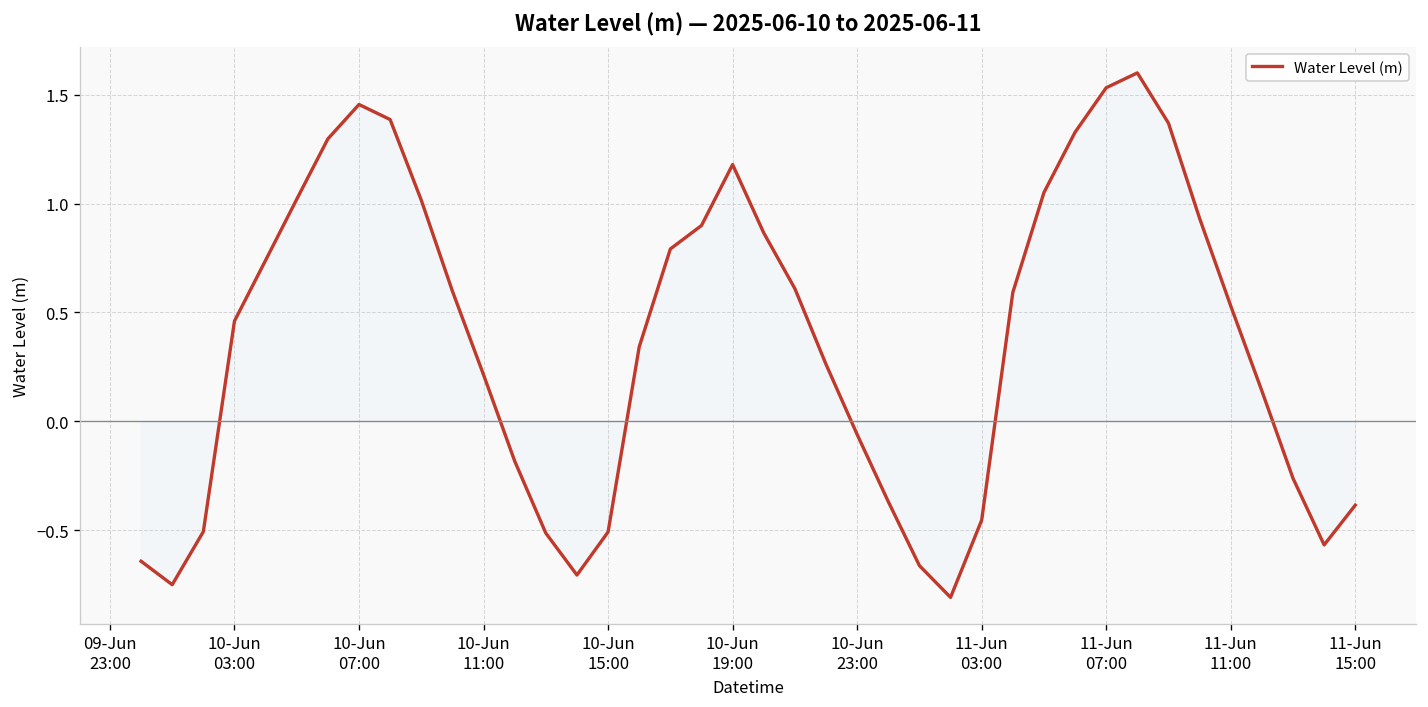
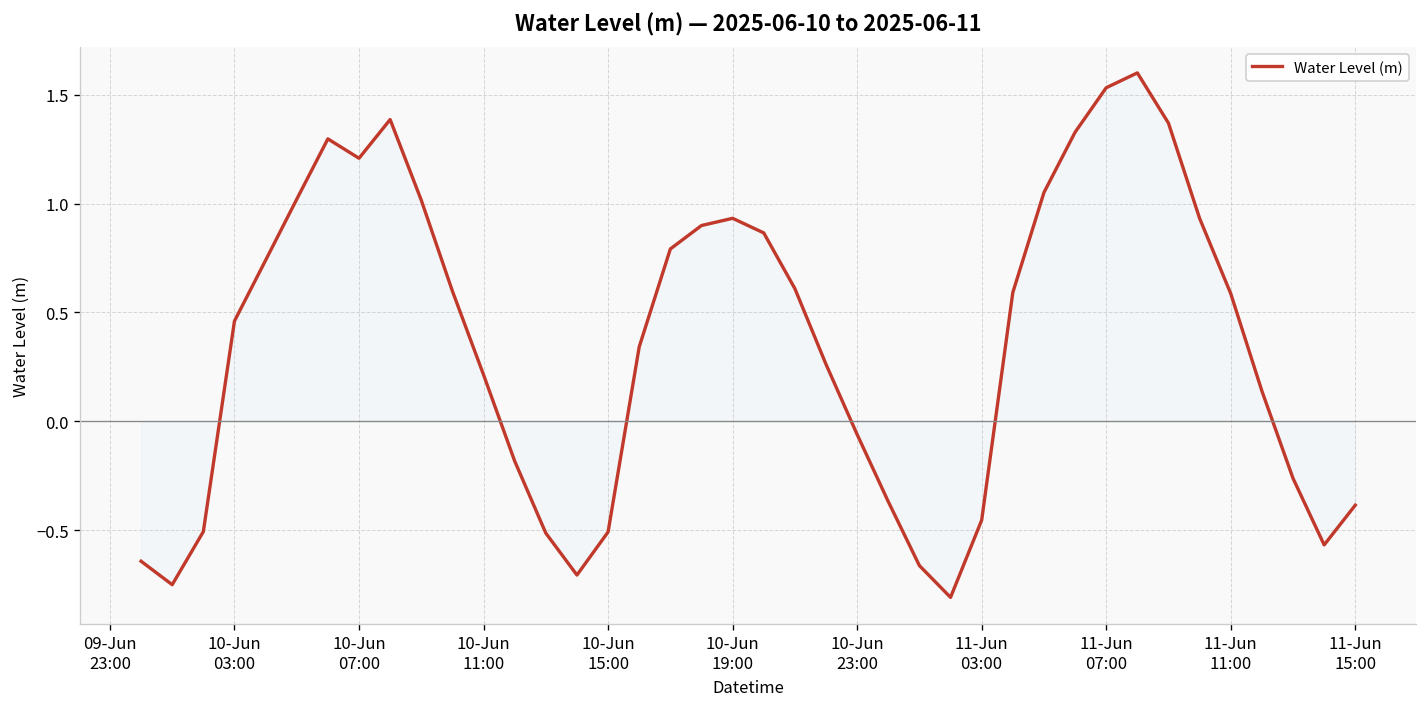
  {
    "Water Level (m)": {
-     "10-Jun 07:00": 1.45,
+     "10-Jun 07:00": 1.21,
      "10-Jun 15:00": -0.51,
-     "10-Jun 19:00": 1.18,
+     "10-Jun 19:00": 0.93,
      "10-Jun 23:00": -0.06,
      "11-Jun 03:00": -0.45,
-     "11-Jun 11:00": 0.53,
+     "11-Jun 11:00": 0.59,
      "11-Jun 15:00": -0.38
    }
  }
